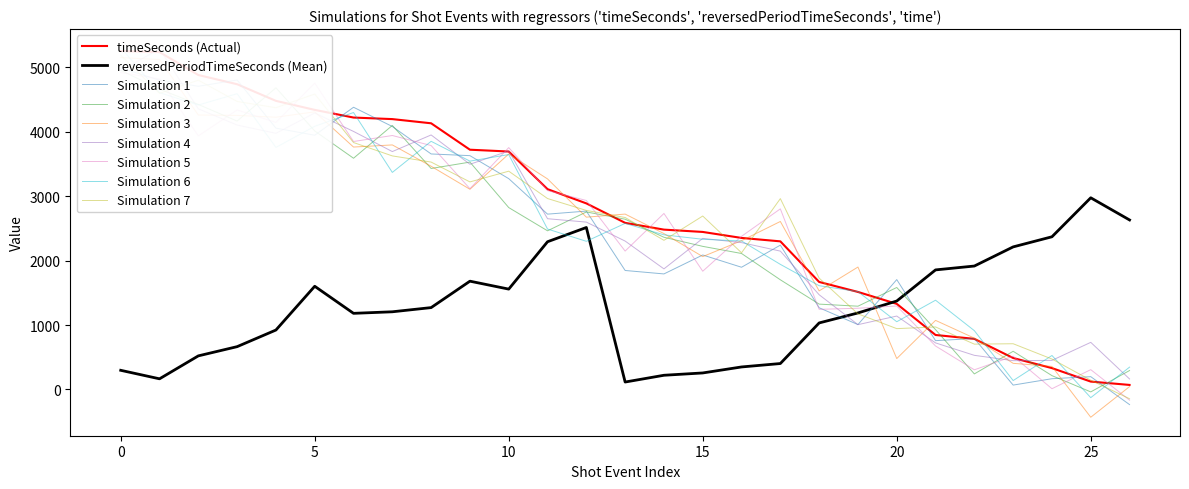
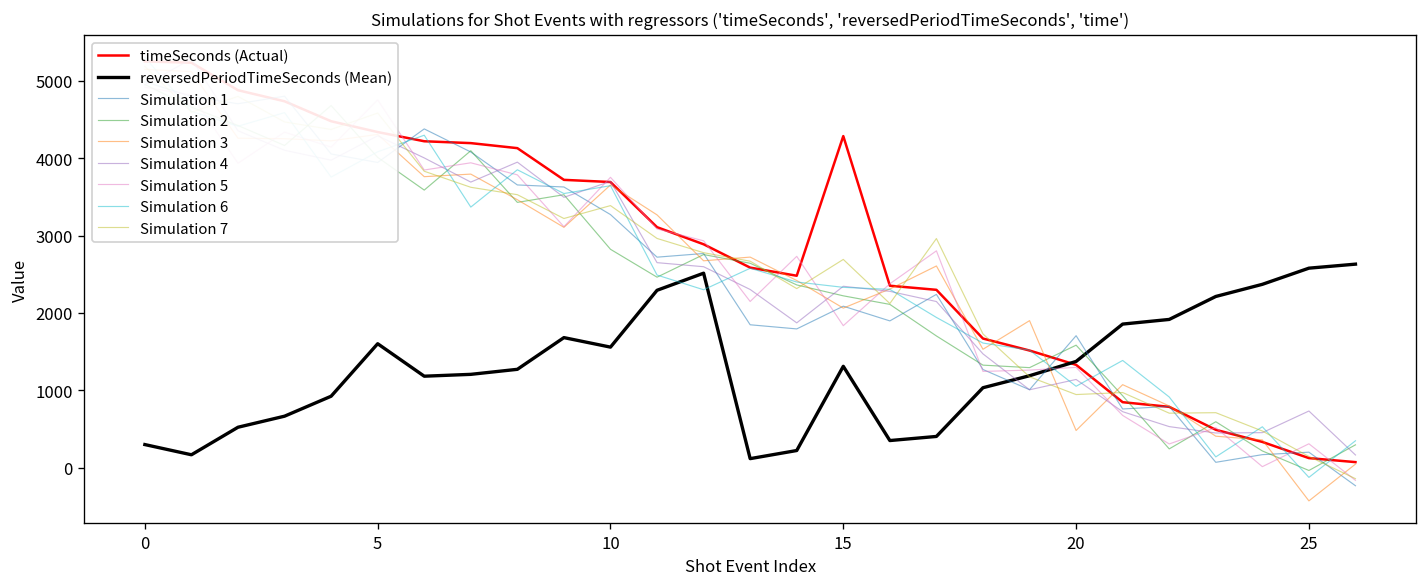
  {
    "timeSeconds (Actual)": {
-     "15": 2400
+     "15": 4300
    },
    "reversedPeriodTimeSeconds (Mean)": {
      "0": 300,
      "5": 1600,
      "10": 1600,
-     "15": 300,
+     "15": 1300,
      "20": 1400,
-     "25": 3000
+     "25": 2600
    },
    "Simulation 2": {
      "10": 2800,
      "15": 2200,
      "20": 1600,
      "25": 0
    },
    "Simulation 3": {
      "20": 500,
      "25": -400
    },
    "Simulation 7": {
      "10": 3400,
      "15": 2700,
      "20": 900
    }
  }
